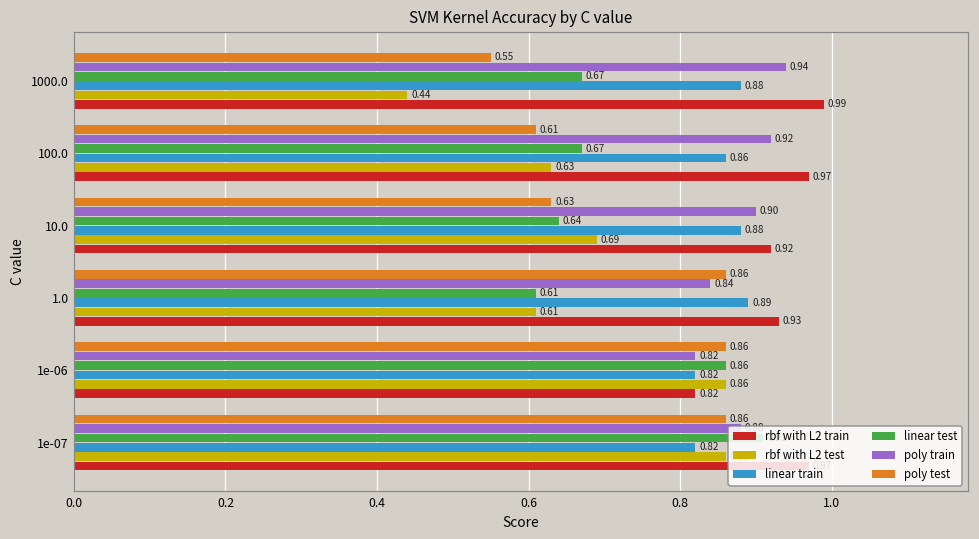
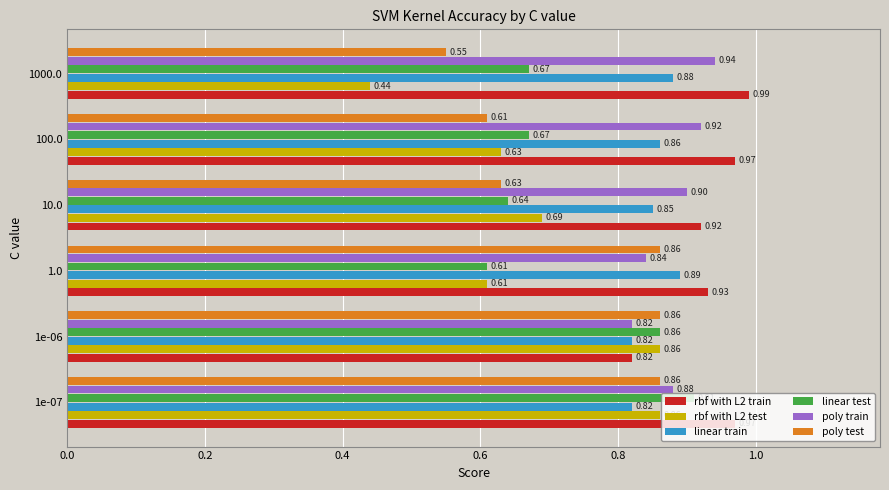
  {
    "rbf with L2 train": {
      "1000.0": 0.99,
      "100.0": 0.97,
      "10.0": 0.92,
      "1.0": 0.93,
      "1e-06": 0.82
    },
    "rbf with L2 test": {
      "1000.0": 0.44,
      "100.0": 0.63,
      "10.0": 0.69,
      "1.0": 0.61,
      "1e-06": 0.86
    },
    "linear train": {
      "1000.0": 0.88,
      "100.0": 0.86,
-     "10.0": 0.88,
+     "10.0": 0.85,
      "1.0": 0.89,
      "1e-06": 0.82,
      "1e-07": 0.82
    },
    "linear test": {
      "1000.0": 0.67,
      "100.0": 0.67,
      "10.0": 0.64,
      "1.0": 0.61,
      "1e-06": 0.86
    },
    "poly train": {
      "1000.0": 0.94,
      "100.0": 0.92,
      "10.0": 0.90,
      "1.0": 0.84,
      "1e-06": 0.82
    },
    "poly test": {
      "1000.0": 0.55,
      "100.0": 0.61,
      "10.0": 0.63,
      "1.0": 0.86,
      "1e-06": 0.86,
      "1e-07": 0.86
    }
  }
